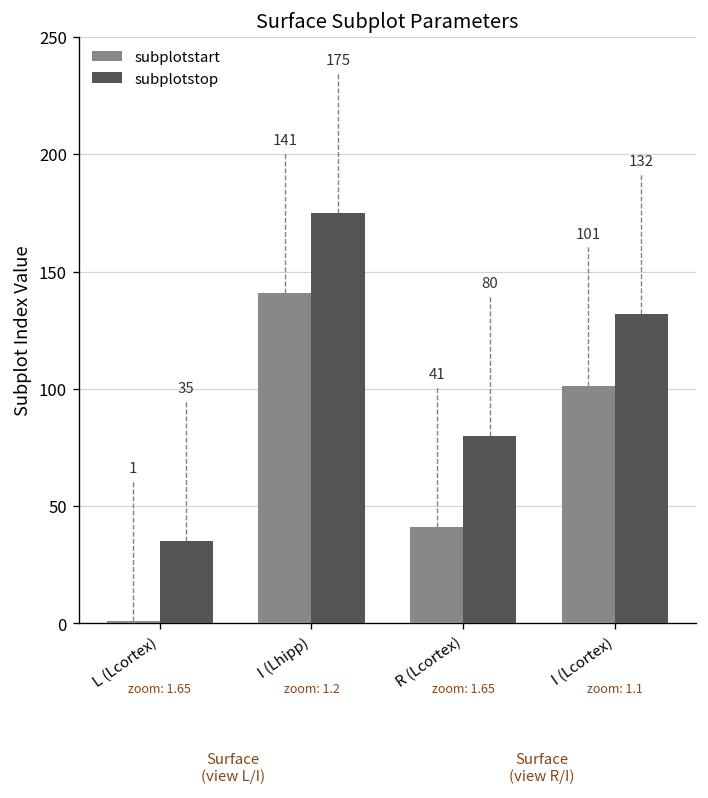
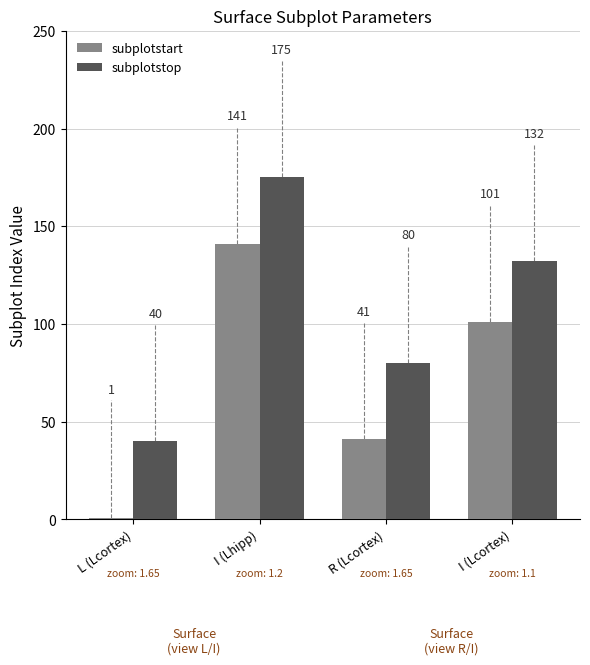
  {
    "subplotstop": {
-     "L (Lcortex)": 35
+     "L (Lcortex)": 40
    }
  }
